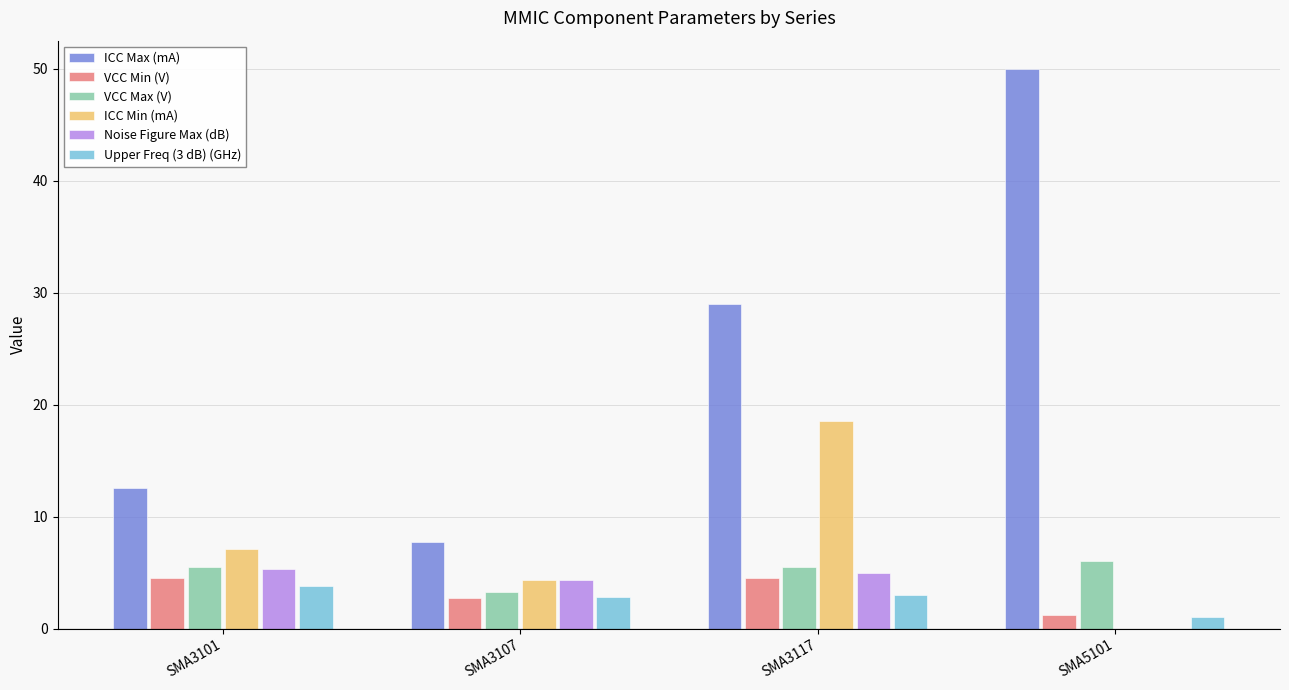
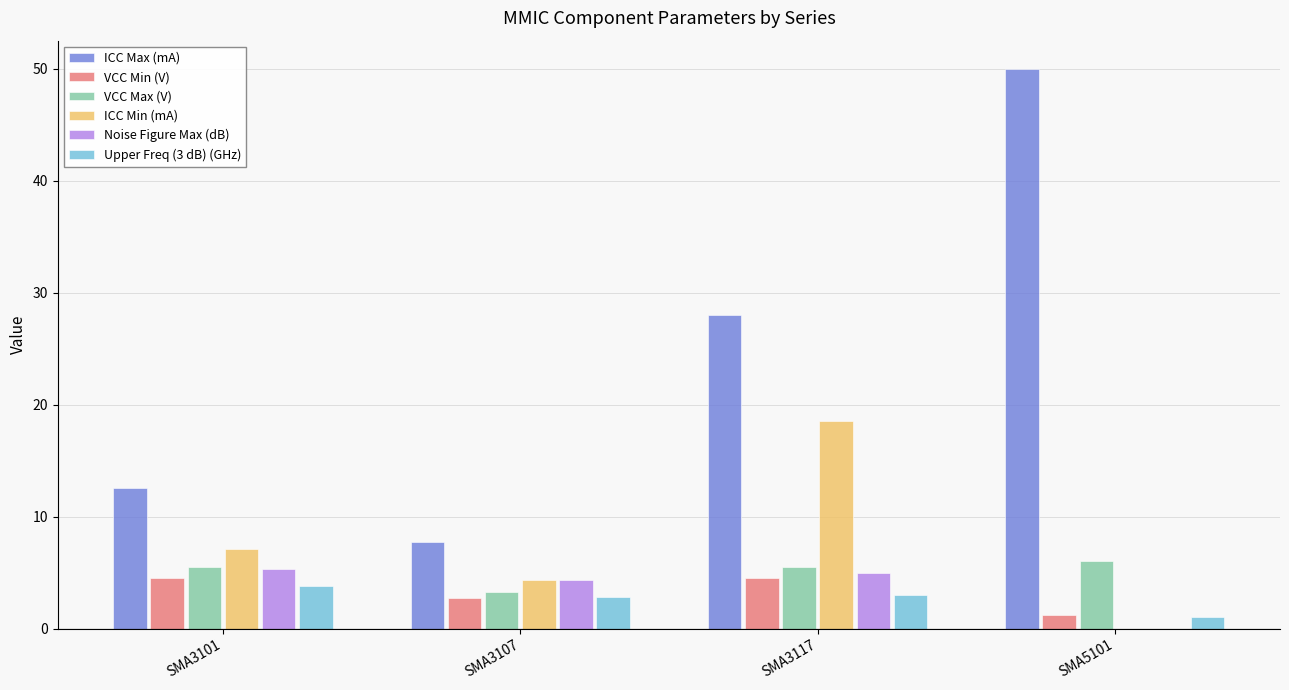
  {
    "ICC Max (mA)": {
      "SMA3101": 12.6,
      "SMA3107": 7.7,
-     "SMA3117": 29,
+     "SMA3117": 28,
      "SMA5101": 50
    },
    "VCC Min (V)": {
      "SMA3101": 4.5,
      "SMA3107": 2.7,
      "SMA3117": 4.5,
      "SMA5101": 1
    },
    "VCC Max (V)": {
      "SMA3101": 5.5,
      "SMA3107": 3.3,
      "SMA3117": 5.5,
      "SMA5101": 6
    },
    "ICC Min (mA)": {
      "SMA3101": 7,
      "SMA3107": 4.3,
      "SMA3117": 18.5,
      "SMA5101": 0
    },
    "Noise Figure Max (dB)": {
      "SMA3101": 5.3,
      "SMA3107": 4.3,
      "SMA3117": 5,
      "SMA5101": 0
    },
    "Upper Freq (3 dB) (GHz)": {
      "SMA3101": 4,
      "SMA3107": 3,
      "SMA3117": 3,
      "SMA5101": 1
    }
  }
